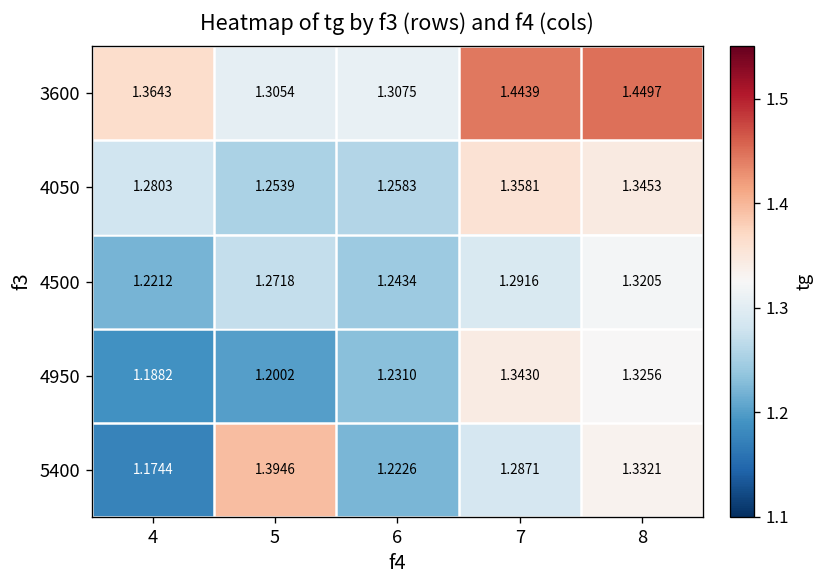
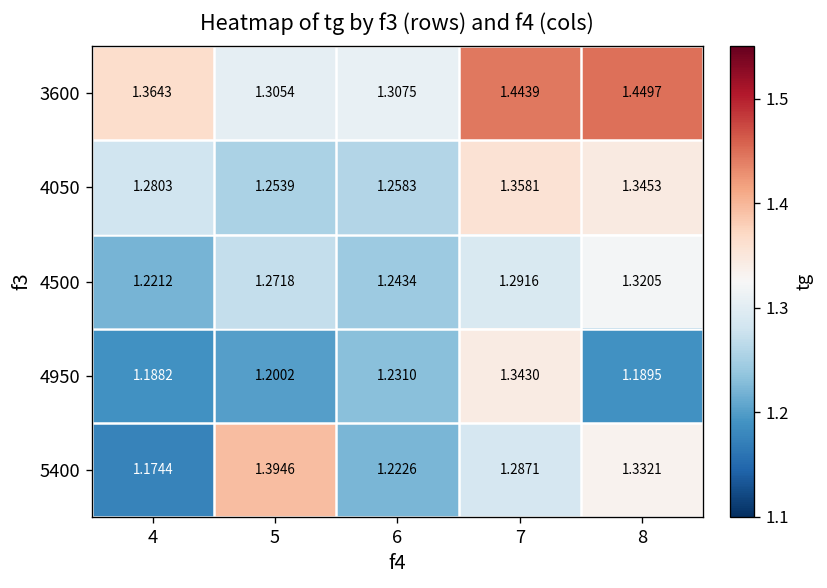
  {
    "3600": {
      "4": 1.3643,
      "5": 1.3054,
      "6": 1.3075,
      "7": 1.4439,
      "8": 1.4497
    },
    "4050": {
      "4": 1.2803,
      "5": 1.2539,
      "6": 1.2583,
      "7": 1.3581,
      "8": 1.3453
    },
    "4500": {
      "4": 1.2212,
      "5": 1.2718,
      "6": 1.2434,
      "7": 1.2916,
      "8": 1.3205
    },
    "4950": {
      "4": 1.1882,
      "5": 1.2002,
      "6": 1.2310,
      "7": 1.3430,
-     "8": 1.3256
+     "8": 1.1895
    },
    "5400": {
      "4": 1.1744,
      "5": 1.3946,
      "6": 1.2226,
      "7": 1.2871,
      "8": 1.3321
    }
  }
